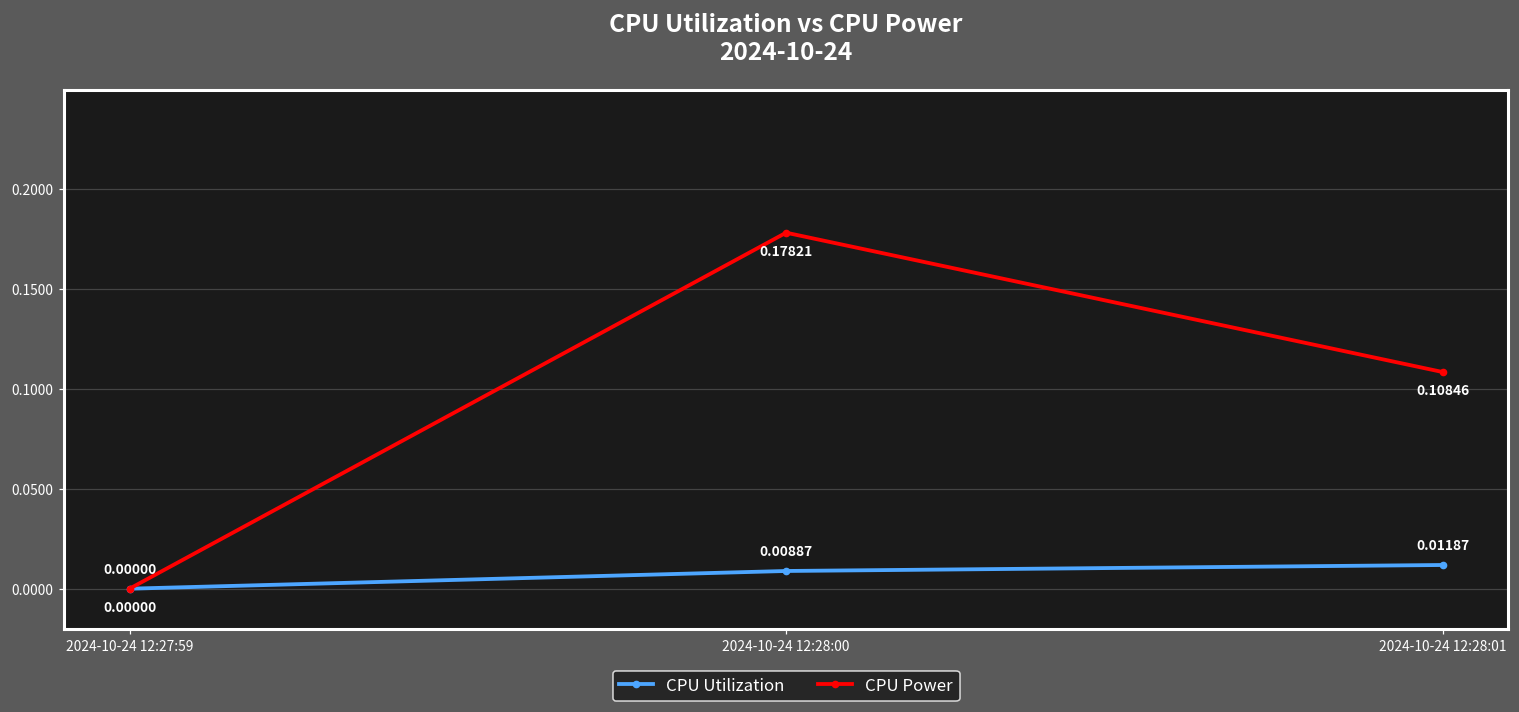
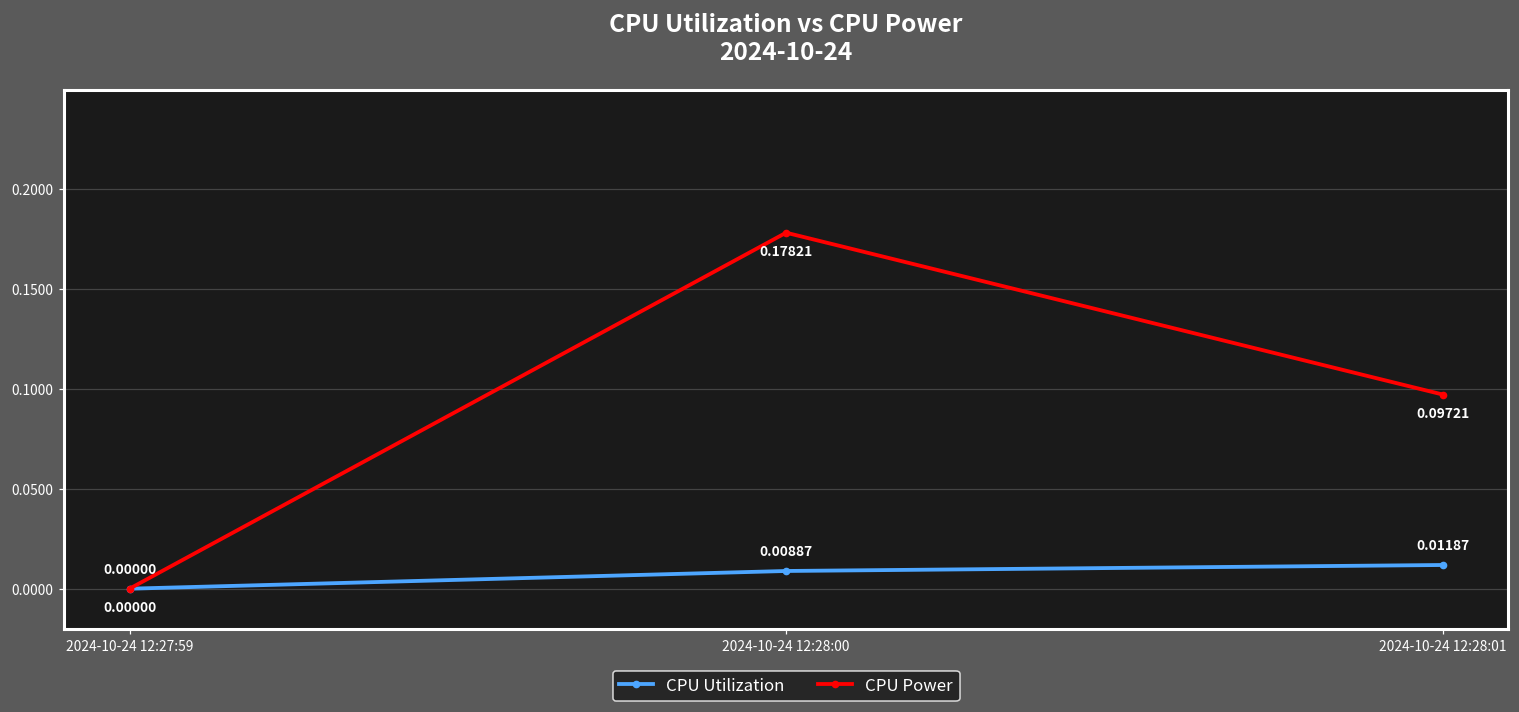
  {
    "CPU Utilization": {
      "2024-10-24 12:28:00": 0.00887,
      "2024-10-24 12:28:01": 0.01187
    },
    "CPU Power": {
      "2024-10-24 12:28:00": 0.17821,
-     "2024-10-24 12:28:01": 0.10846
+     "2024-10-24 12:28:01": 0.09721
    }
  }
